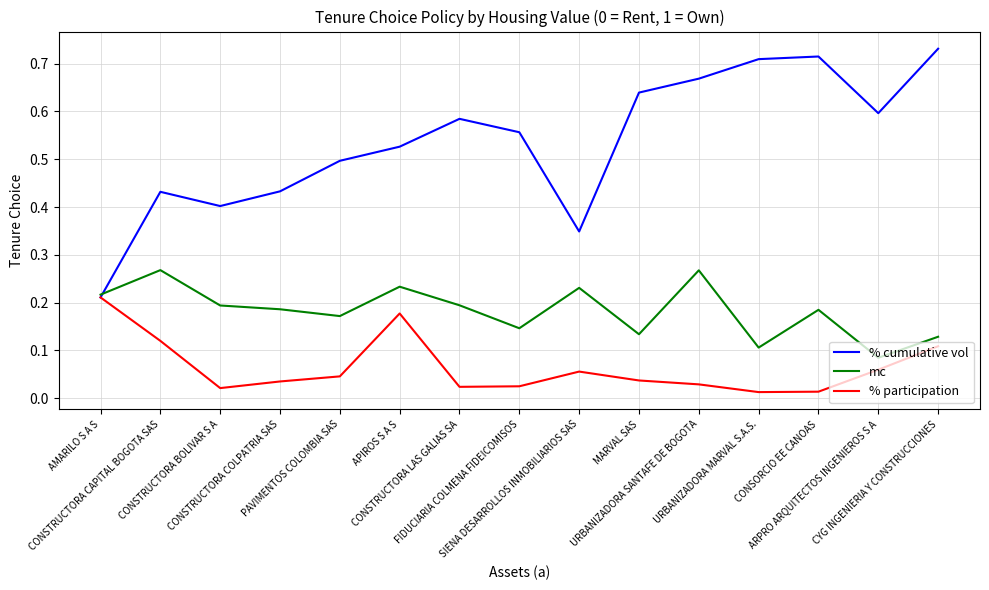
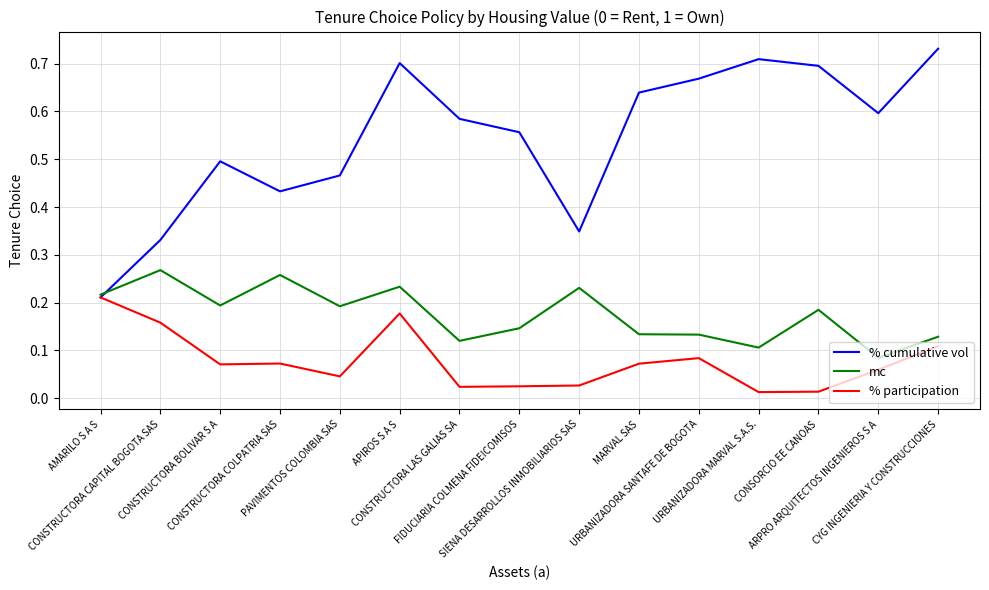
  {
    "% cumulative vol": {
-     "CONSTRUCTORA CAPITAL BOGOTA SAS": 0.43,
-     "CONSTRUCTORA BOLIVAR S A": 0.40,
+     "CONSTRUCTORA CAPITAL BOGOTA SAS": 0.33,
+     "CONSTRUCTORA BOLIVAR S A": 0.50,
      "CONSTRUCTORA COLPATRIA SAS": 0.43,
-     "PAVIMENTOS COLOMBIA SAS": 0.50,
-     "APIROS S A S": 0.53,
+     "PAVIMENTOS COLOMBIA SAS": 0.47,
+     "APIROS S A S": 0.70,
      "CONSTRUCTORA LAS GALIAS SA": 0.58,
      "FIDUCIARIA COLMENA FIDEICOMISOS": 0.56,
      "SIENA DESARROLLOS INMOBILIARIOS SAS": 0.35,
      "MARVAL SAS": 0.64,
      "URBANIZADORA SANTAFE DE BOGOTA": 0.67,
      "URBANIZADORA MARVAL S.A.S.": 0.71,
-     "CONSORCIO EE CANOAS": 0.71,
+     "CONSORCIO EE CANOAS": 0.70,
      "ARPRO ARQUITECTOS INGENIEROS S A": 0.60,
      "CYG INGENIERIA Y CONSTRUCCIONES": 0.73
    },
    "mc": {
      "AMARILO S A S": 0.22,
      "CONSTRUCTORA CAPITAL BOGOTA SAS": 0.27,
      "CONSTRUCTORA BOLIVAR S A": 0.19,
-     "CONSTRUCTORA COLPATRIA SAS": 0.19,
-     "PAVIMENTOS COLOMBIA SAS": 0.17,
+     "CONSTRUCTORA COLPATRIA SAS": 0.26,
+     "PAVIMENTOS COLOMBIA SAS": 0.19,
      "APIROS S A S": 0.23,
-     "CONSTRUCTORA LAS GALIAS SA": 0.19,
+     "CONSTRUCTORA LAS GALIAS SA": 0.12,
      "FIDUCIARIA COLMENA FIDEICOMISOS": 0.15,
      "SIENA DESARROLLOS INMOBILIARIOS SAS": 0.23,
      "MARVAL SAS": 0.13,
-     "URBANIZADORA SANTAFE DE BOGOTA": 0.27,
+     "URBANIZADORA SANTAFE DE BOGOTA": 0.13,
      "URBANIZADORA MARVAL S.A.S.": 0.11,
      "CONSORCIO EE CANOAS": 0.19,
      "CYG INGENIERIA Y CONSTRUCCIONES": 0.13
    },
    "% participation": {
-     "CONSTRUCTORA CAPITAL BOGOTA SAS": 0.12,
-     "CONSTRUCTORA BOLIVAR S A": 0.02,
-     "CONSTRUCTORA COLPATRIA SAS": 0.04,
+     "CONSTRUCTORA CAPITAL BOGOTA SAS": 0.16,
+     "CONSTRUCTORA BOLIVAR S A": 0.07,
+     "CONSTRUCTORA COLPATRIA SAS": 0.07,
      "PAVIMENTOS COLOMBIA SAS": 0.05,
      "APIROS S A S": 0.18,
      "CONSTRUCTORA LAS GALIAS SA": 0.02,
      "FIDUCIARIA COLMENA FIDEICOMISOS": 0.03,
-     "SIENA DESARROLLOS INMOBILIARIOS SAS": 0.06,
-     "MARVAL SAS": 0.04,
-     "URBANIZADORA SANTAFE DE BOGOTA": 0.03,
+     "SIENA DESARROLLOS INMOBILIARIOS SAS": 0.03,
+     "MARVAL SAS": 0.07,
+     "URBANIZADORA SANTAFE DE BOGOTA": 0.08,
      "URBANIZADORA MARVAL S.A.S.": 0.01,
      "CONSORCIO EE CANOAS": 0.01
    }
  }
